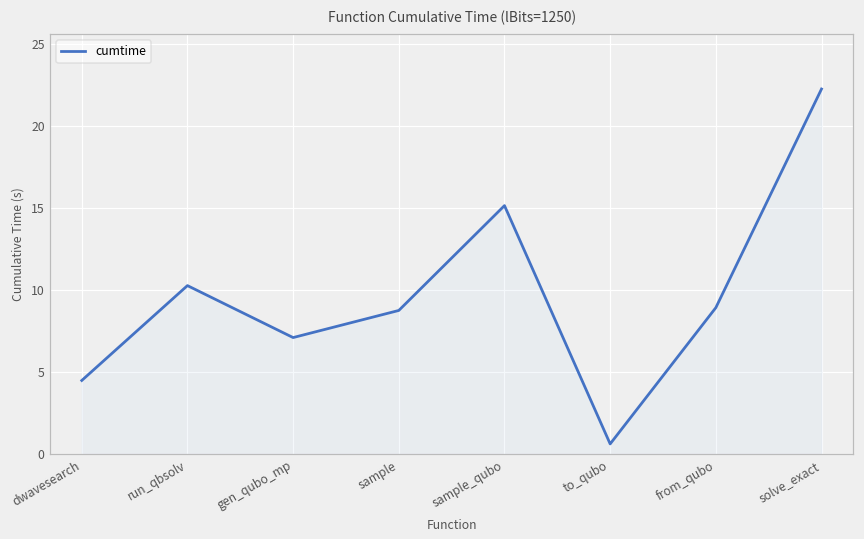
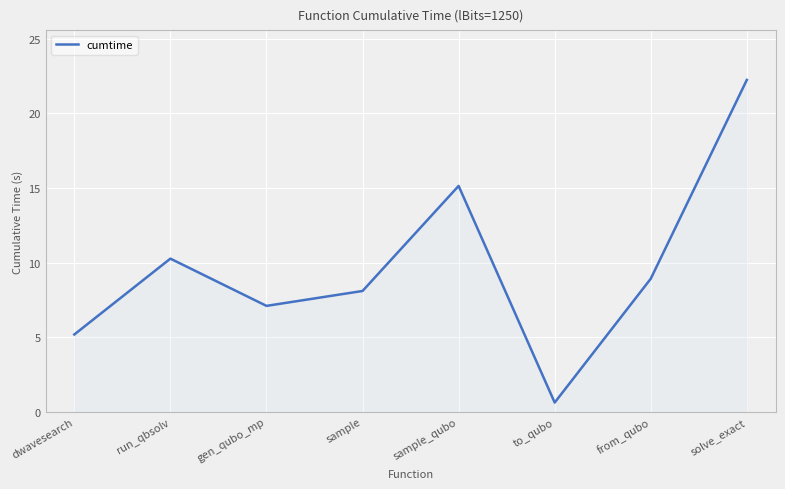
  {
-   "dwavesearch": 4.5,
+   "dwavesearch": 5.2,
    "run_qbsolv": 10.3,
    "gen_qubo_mp": 7.1,
-   "sample": 8.8,
+   "sample": 8.1,
    "sample_qubo": 15.1,
    "to_qubo": 0.6,
    "from_qubo": 8.9,
    "solve_exact": 22.2
  }
